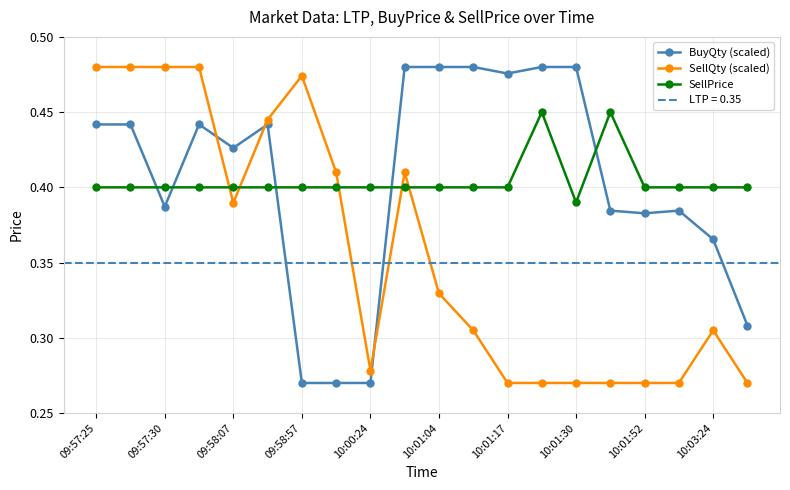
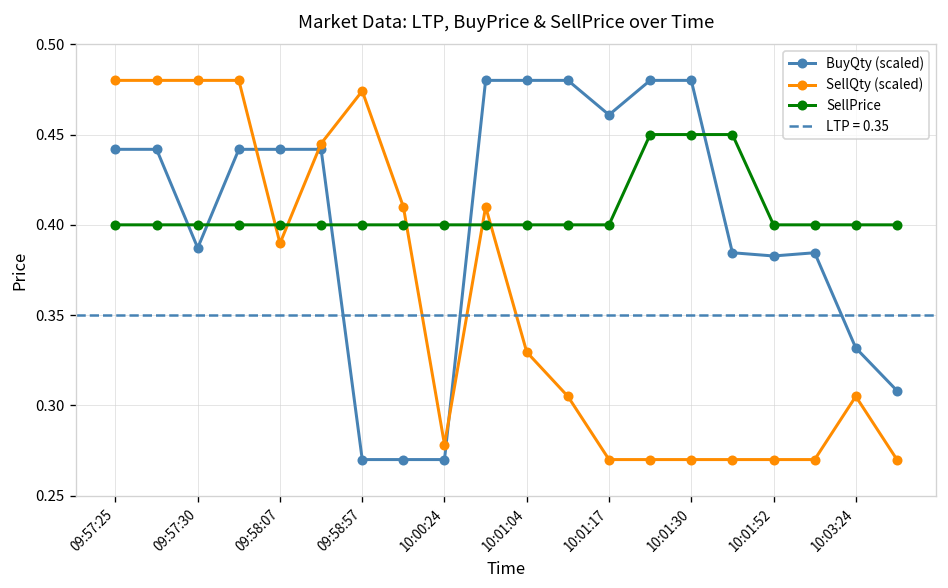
  {
    "BuyQty (scaled)": {
      "09:57:30": 0.387,
-     "09:58:07": 0.426,
+     "09:58:07": 0.442,
      "09:58:57": 0.270,
      "10:00:24": 0.270,
      "10:01:04": 0.480,
-     "10:01:17": 0.476,
+     "10:01:17": 0.461,
      "10:01:30": 0.480,
      "10:01:52": 0.383,
-     "10:03:24": 0.365
+     "10:03:24": 0.332
    },
    "SellQty (scaled)": {
      "09:57:30": 0.480,
      "09:58:07": 0.390,
      "09:58:57": 0.474,
      "10:00:24": 0.278,
      "10:01:04": 0.330,
      "10:01:17": 0.270,
      "10:01:30": 0.270,
      "10:01:52": 0.270,
      "10:03:24": 0.305
    },
    "SellPrice": {
      "09:57:30": 0.40,
      "09:58:07": 0.40,
      "09:58:57": 0.40,
      "10:00:24": 0.40,
      "10:01:04": 0.40,
      "10:01:17": 0.40,
-     "10:01:30": 0.39,
+     "10:01:30": 0.45,
      "10:01:52": 0.40,
      "10:03:24": 0.40
    }
  }
